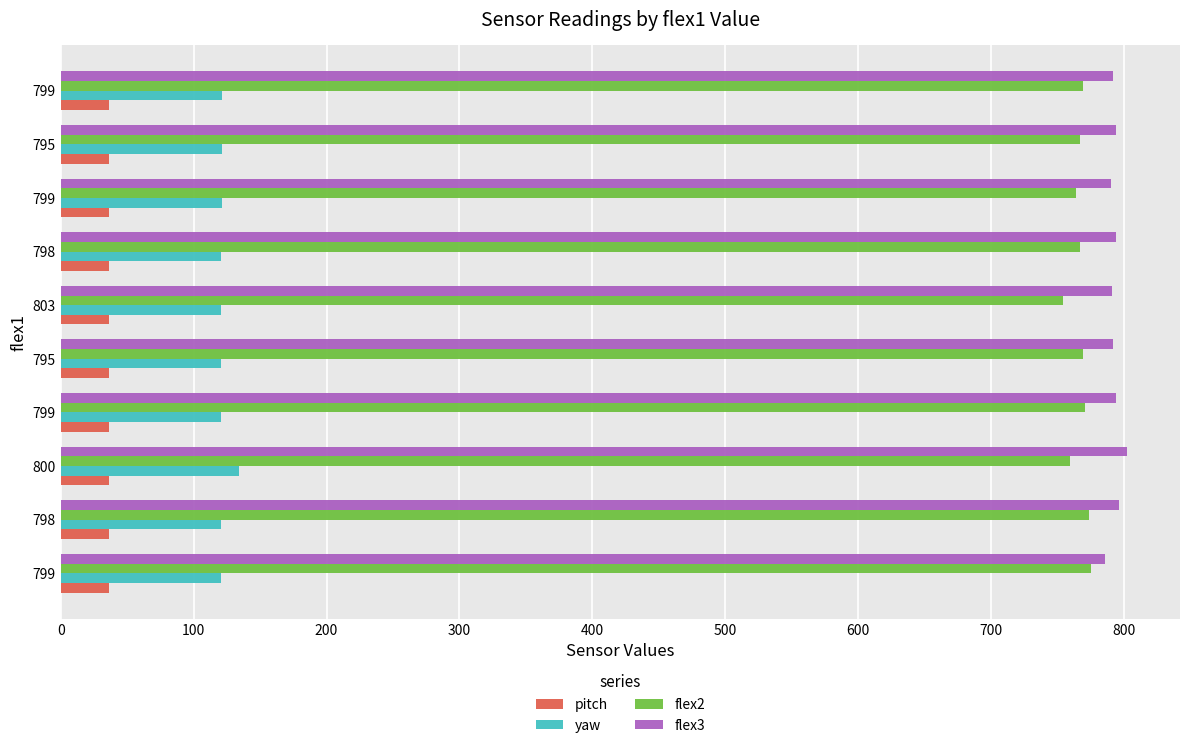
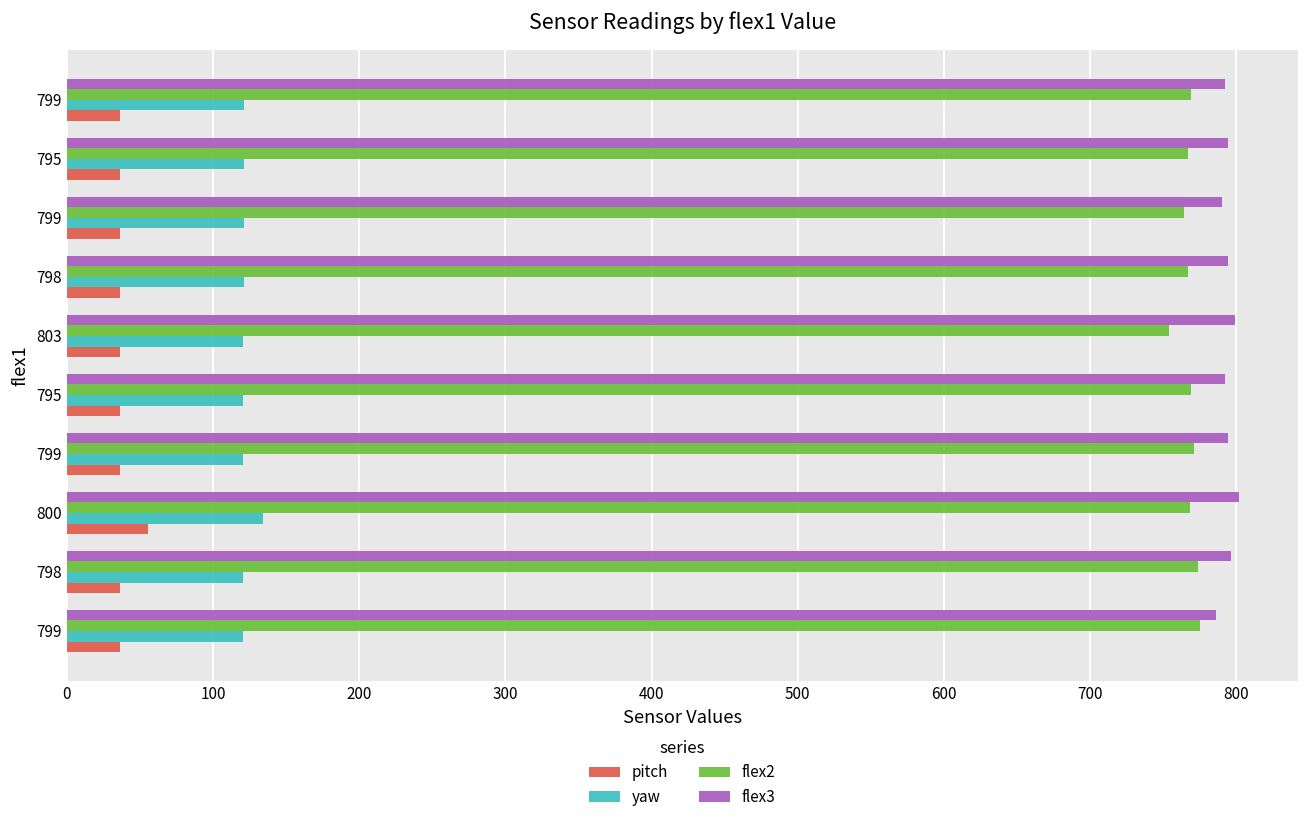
  {
    "pitch": {
      "803": 36,
-     "800": 36
+     "800": 56
    },
    "yaw": {
      "803": 121,
      "800": 134
    },
    "flex2": {
      "803": 754,
-     "800": 759
+     "800": 768
    },
    "flex3": {
-     "803": 791,
+     "803": 799,
      "800": 802
    }
  }
